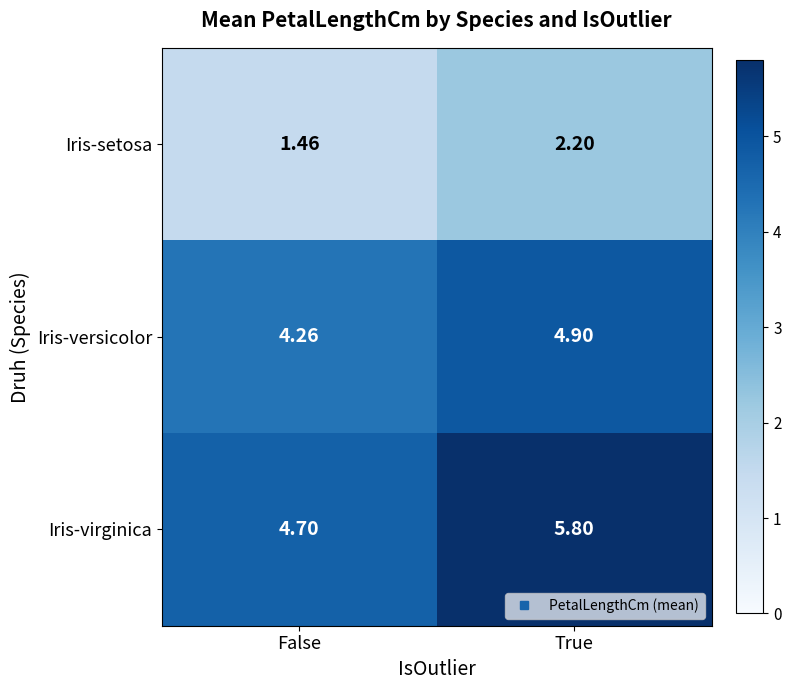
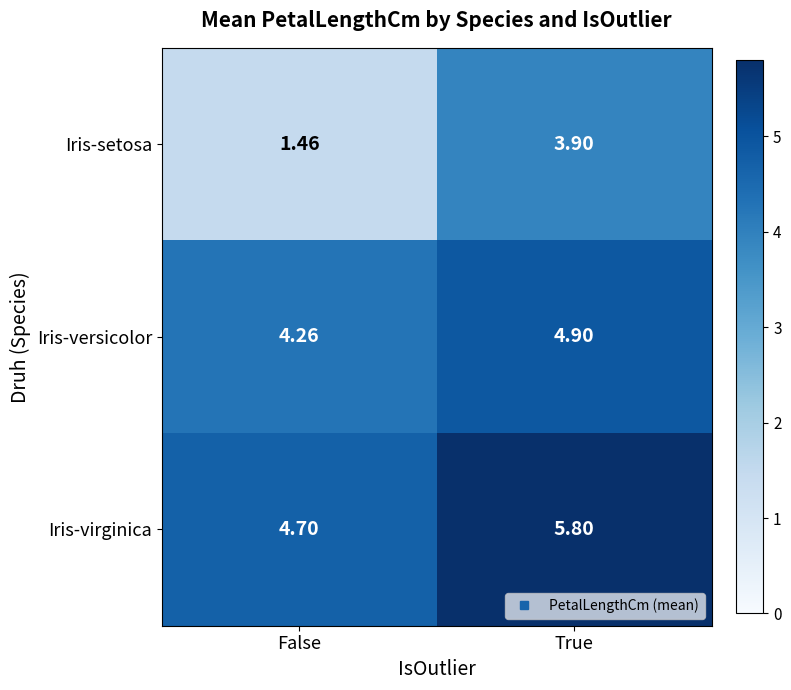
  {
    "Iris-setosa": {
      "False": 1.46,
-     "True": 2.20
+     "True": 3.90
    },
    "Iris-versicolor": {
      "False": 4.26,
      "True": 4.90
    },
    "Iris-virginica": {
      "False": 4.70,
      "True": 5.80
    }
  }
